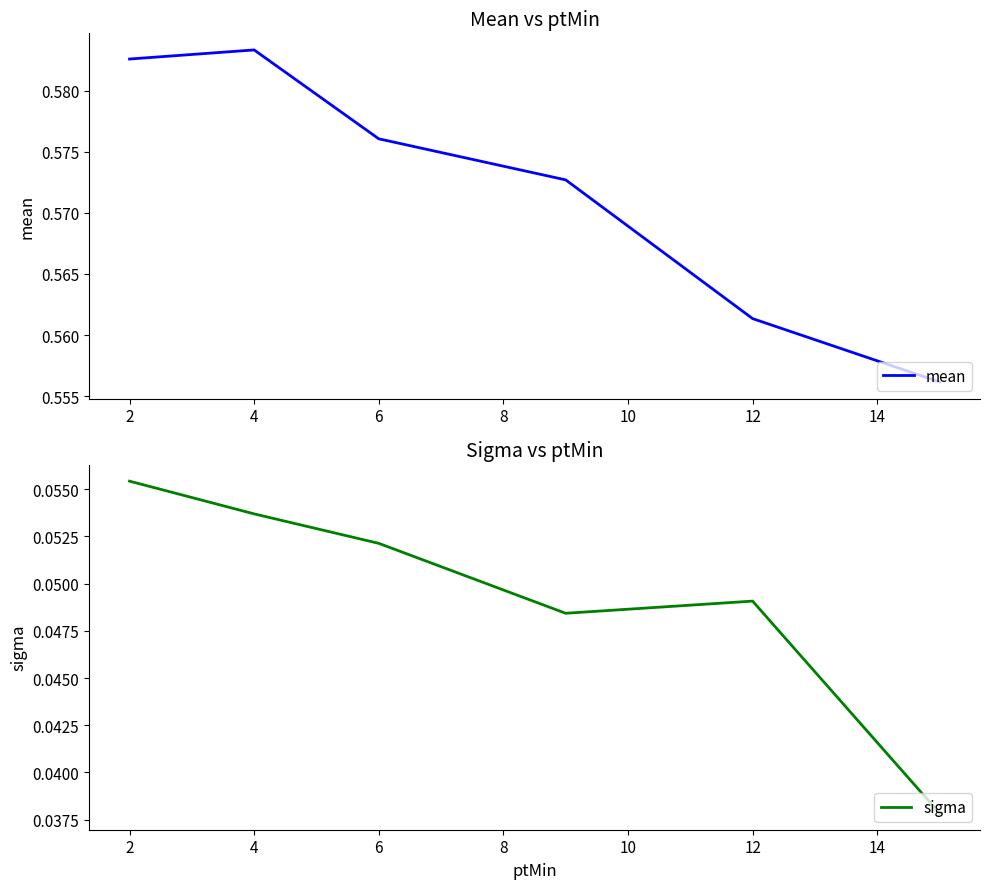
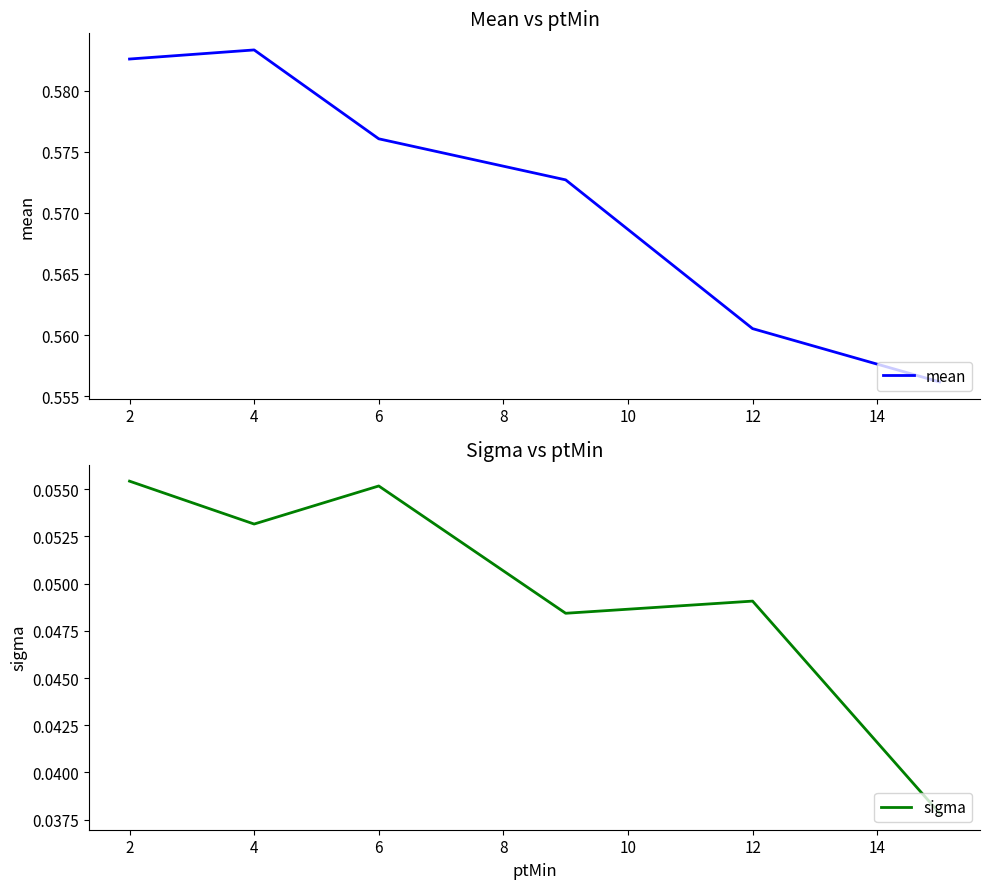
  {
    "Mean vs ptMin": {
      "2": 0.5826,
      "4": 0.5833,
      "6": 0.5761,
-     "12": 0.5614
+     "12": 0.5605
    },
    "Sigma vs ptMin": {
      "2": 0.0554,
-     "4": 0.0537,
-     "6": 0.0521,
+     "4": 0.0532,
+     "6": 0.0552,
      "12": 0.0491
    }
  }
